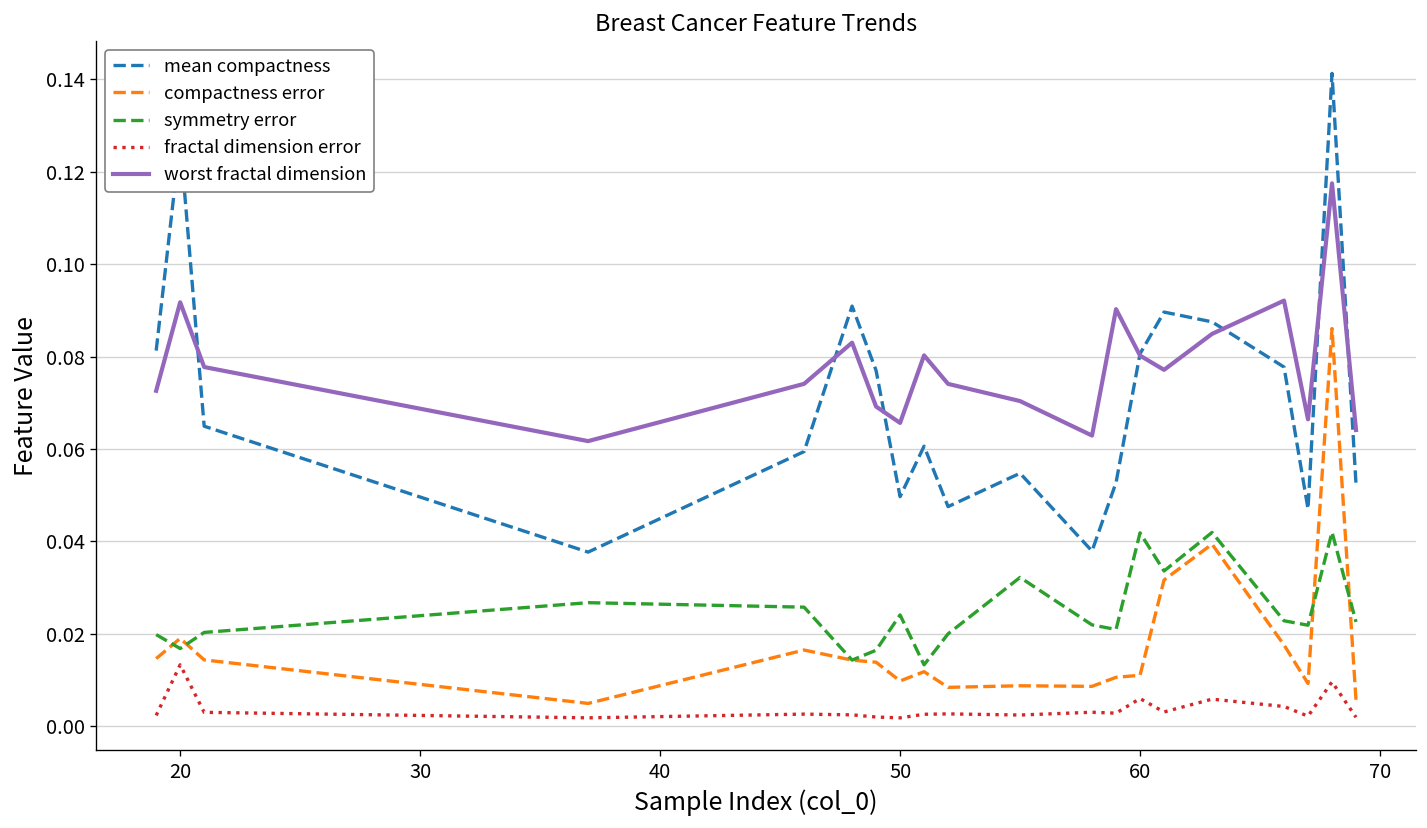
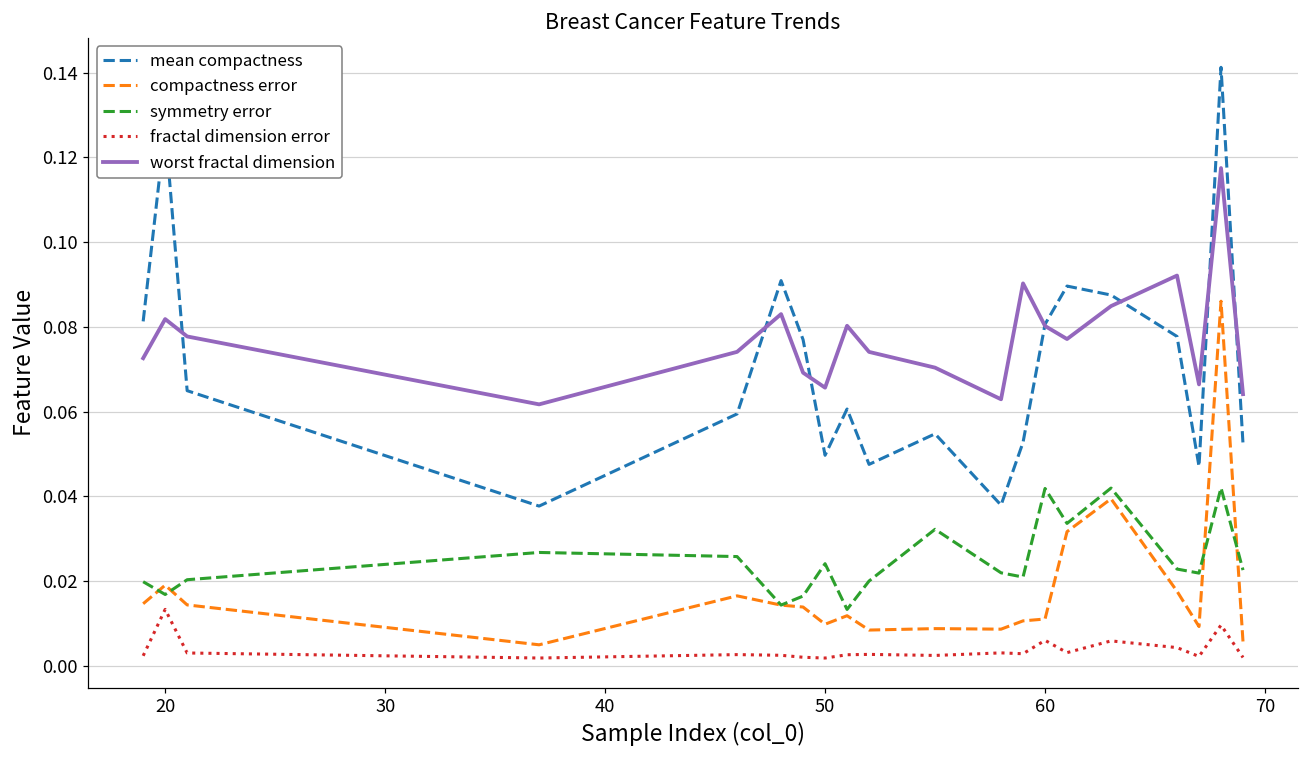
  {
    "mean compactness": {
      "50": 0.050
    },
    "compactness error": {
      "20": 0.019,
      "50": 0.010,
      "60": 0.011
    },
    "symmetry error": {
      "20": 0.017,
      "50": 0.024,
      "60": 0.042
    },
    "fractal dimension error": {
      "20": 0.013,
      "50": 0.002,
      "60": 0.006
    },
    "worst fractal dimension": {
-     "20": 0.092,
+     "20": 0.082,
      "50": 0.066
    }
  }
